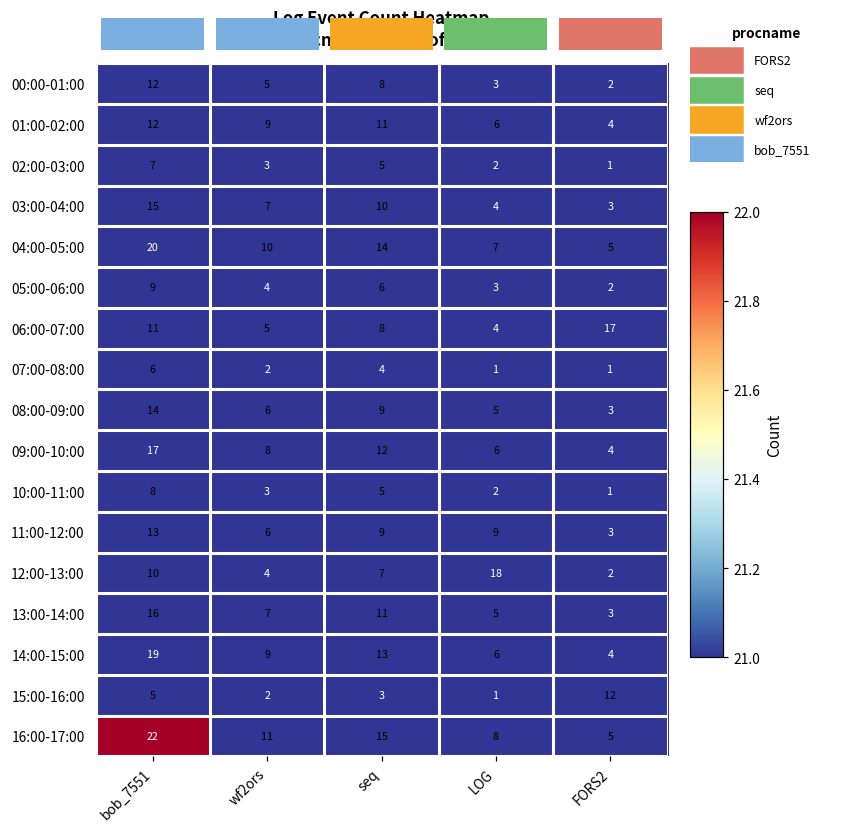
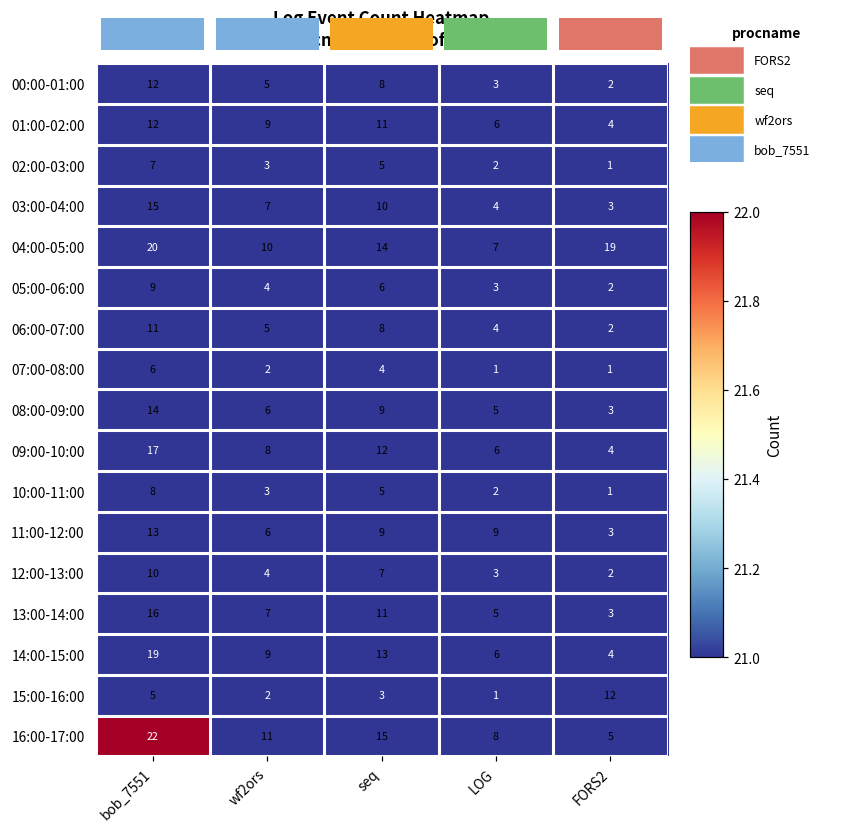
  {
    "00:00-01:00": {
      "bob_7551": 12,
      "wf2ors": 5,
      "seq": 8,
      "LOG": 3,
      "FORS2": 2
    },
    "01:00-02:00": {
      "bob_7551": 12,
      "wf2ors": 9,
      "seq": 11,
      "LOG": 6,
      "FORS2": 4
    },
    "02:00-03:00": {
      "bob_7551": 7,
      "wf2ors": 3,
      "seq": 5,
      "LOG": 2,
      "FORS2": 1
    },
    "03:00-04:00": {
      "bob_7551": 15,
      "wf2ors": 7,
      "seq": 10,
      "LOG": 4,
      "FORS2": 3
    },
    "04:00-05:00": {
      "bob_7551": 20,
      "wf2ors": 10,
      "seq": 14,
      "LOG": 7,
-     "FORS2": 5
+     "FORS2": 19
    },
    "05:00-06:00": {
      "bob_7551": 9,
      "wf2ors": 4,
      "seq": 6,
      "LOG": 3,
      "FORS2": 2
    },
    "06:00-07:00": {
      "bob_7551": 11,
      "wf2ors": 5,
      "seq": 8,
      "LOG": 4,
-     "FORS2": 17
+     "FORS2": 2
    },
    "07:00-08:00": {
      "bob_7551": 6,
      "wf2ors": 2,
      "seq": 4,
      "LOG": 1,
      "FORS2": 1
    },
    "08:00-09:00": {
      "bob_7551": 14,
      "wf2ors": 6,
      "seq": 9,
      "LOG": 5,
      "FORS2": 3
    },
    "09:00-10:00": {
      "bob_7551": 17,
      "wf2ors": 8,
      "seq": 12,
      "LOG": 6,
      "FORS2": 4
    },
    "10:00-11:00": {
      "bob_7551": 8,
      "wf2ors": 3,
      "seq": 5,
      "LOG": 2,
      "FORS2": 1
    },
    "11:00-12:00": {
      "bob_7551": 13,
      "wf2ors": 6,
      "seq": 9,
      "LOG": 9,
      "FORS2": 3
    },
    "12:00-13:00": {
      "bob_7551": 10,
      "wf2ors": 4,
      "seq": 7,
-     "LOG": 18,
+     "LOG": 3,
      "FORS2": 2
    },
    "13:00-14:00": {
      "bob_7551": 16,
      "wf2ors": 7,
      "seq": 11,
      "LOG": 5,
      "FORS2": 3
    },
    "14:00-15:00": {
      "bob_7551": 19,
      "wf2ors": 9,
      "seq": 13,
      "LOG": 6,
      "FORS2": 4
    },
    "15:00-16:00": {
      "bob_7551": 5,
      "wf2ors": 2,
      "seq": 3,
      "LOG": 1,
      "FORS2": 12
    },
    "16:00-17:00": {
      "bob_7551": 22,
      "wf2ors": 11,
      "seq": 15,
      "LOG": 8,
      "FORS2": 5
    }
  }
